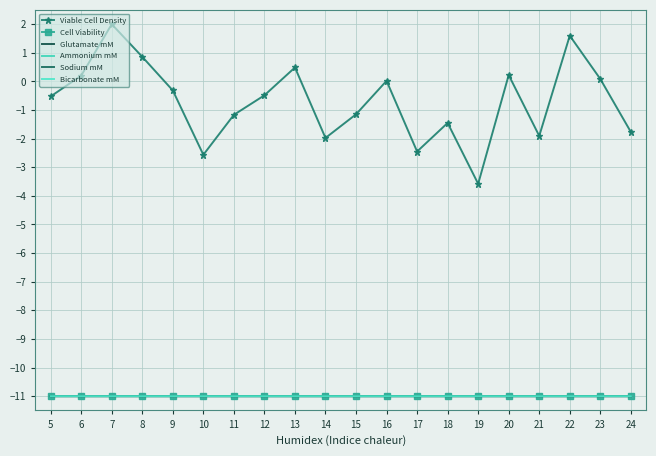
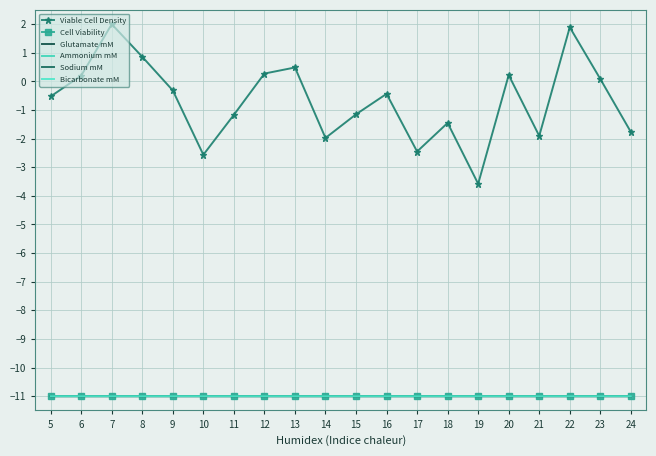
  {
    "Viable Cell Density": {
      "5": -0.5,
      "8": 0.9,
      "9": -0.3,
      "10": -2.6,
      "11": -1.2,
-     "12": -0.5,
+     "12": 0.3,
      "13": 0.5,
      "14": -2.0,
      "15": -1.1,
-     "16": 0.0,
+     "16": -0.4,
      "17": -2.4,
      "18": -1.5,
      "19": -3.6,
      "20": 0.2,
      "21": -1.9,
-     "22": 1.6,
+     "22": 1.9,
      "23": 0.1,
      "24": -1.8
    },
    "Bicarbonate mM": {
      "5": -11.0,
      "6": -11.0,
      "7": -11.0,
      "8": -11.0,
      "9": -11.0,
      "10": -11.0,
      "11": -11.0,
      "12": -11.0,
      "13": -11.0,
      "14": -11.0,
      "15": -11.0,
      "16": -11.0,
      "17": -11.0,
      "18": -11.0,
      "19": -11.0,
      "20": -11.0,
      "21": -11.0,
      "22": -11.0,
      "23": -11.0,
      "24": -11.0
    }
  }
